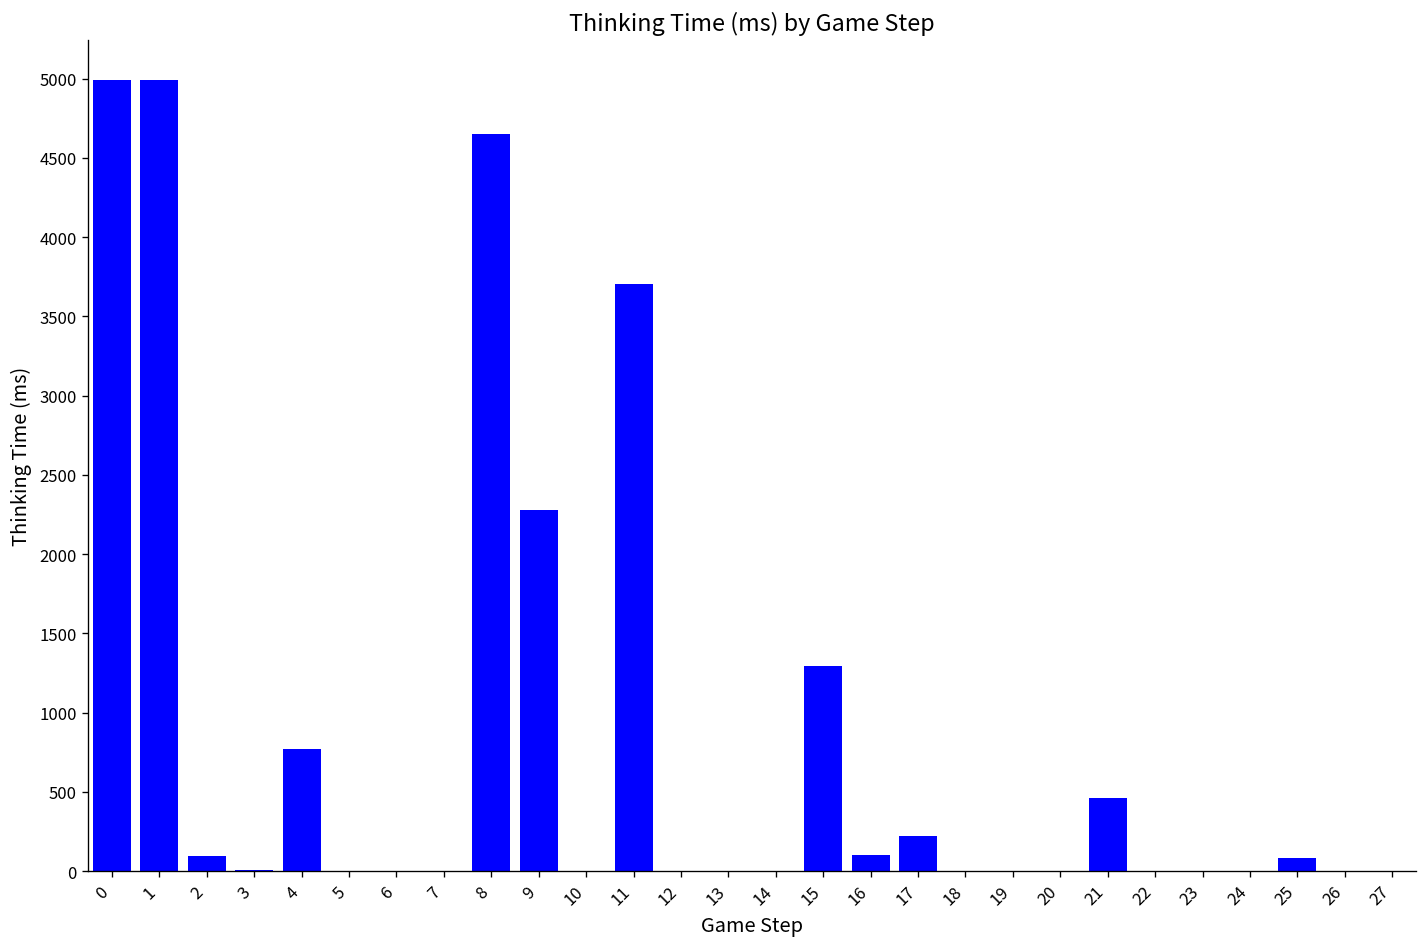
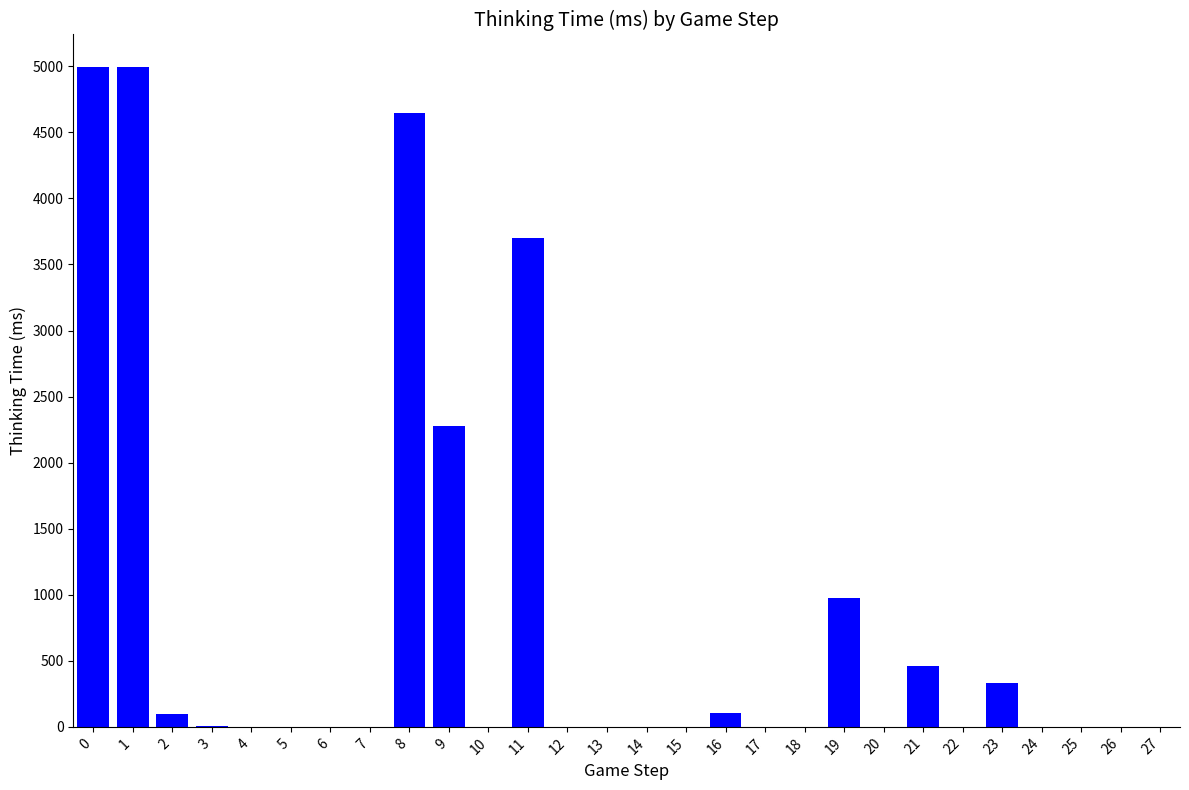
  {
    "0": 4990,
    "1": 4990,
    "2": 100,
-   "4": 770,
+   "4": 0,
    "5": 0,
    "6": 0,
    "7": 0,
    "8": 4650,
    "9": 2280,
    "10": 0,
    "11": 3700,
    "12": 0,
    "13": 0,
    "14": 0,
-   "15": 1290,
+   "15": 0,
    "16": 100,
-   "17": 220,
-   "19": 0,
+   "17": 0,
+   "19": 970,
    "20": 0,
    "21": 460,
    "22": 0,
-   "23": 0,
+   "23": 340,
    "24": 0,
-   "25": 90,
+   "25": 0,
    "26": 0,
    "27": 0
  }
